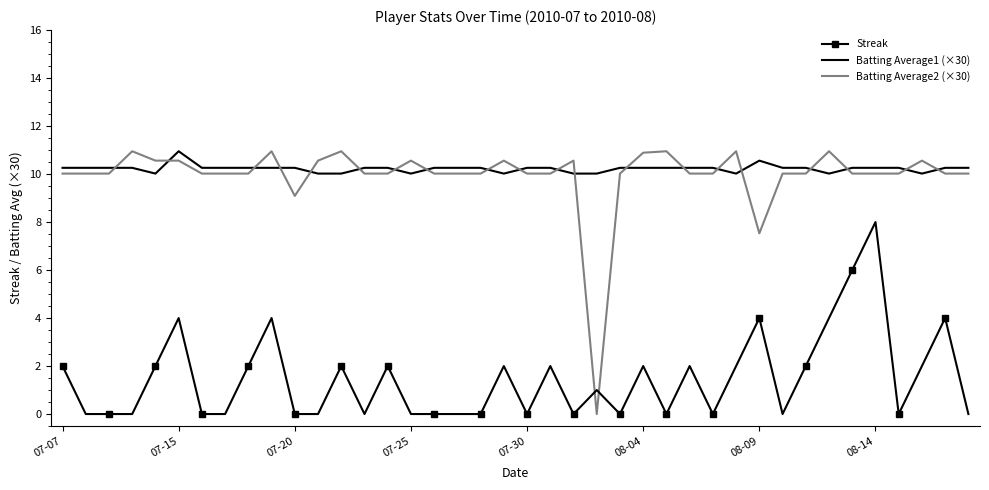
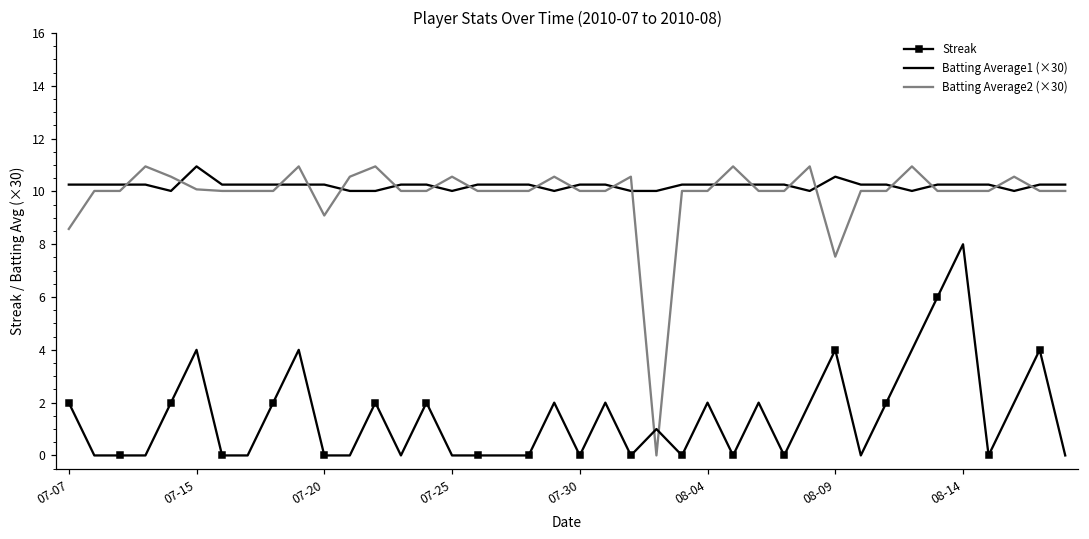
  {
    "Batting Average2 (×30)": {
-     "07-07": 10.0,
-     "07-15": 10.6,
+     "07-07": 8.6,
+     "07-15": 10.1,
      "07-20": 9.1,
      "07-25": 10.6,
      "07-30": 10.0,
-     "08-04": 10.9,
+     "08-04": 10.0,
      "08-09": 7.5,
      "08-14": 10.0
    }
  }
